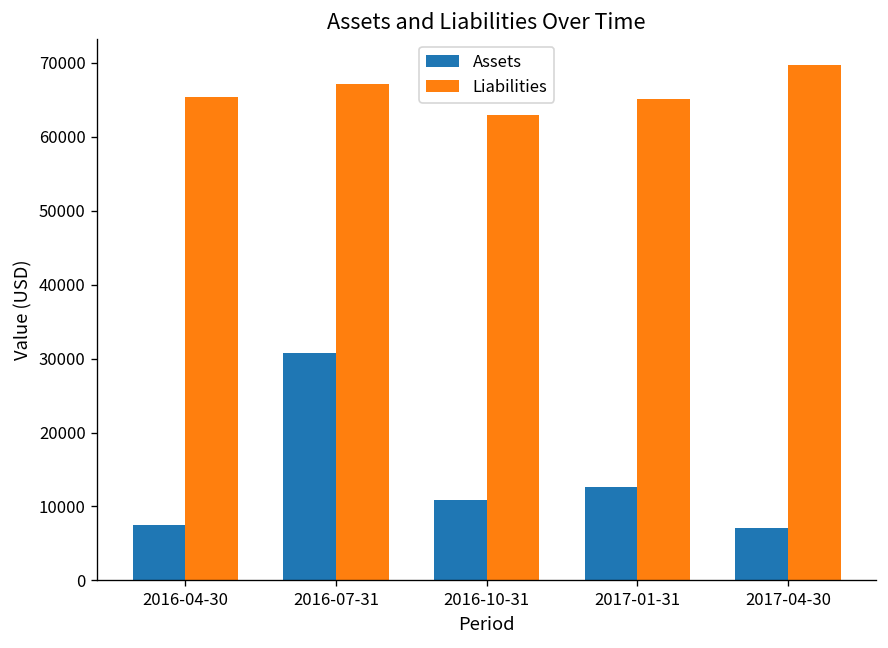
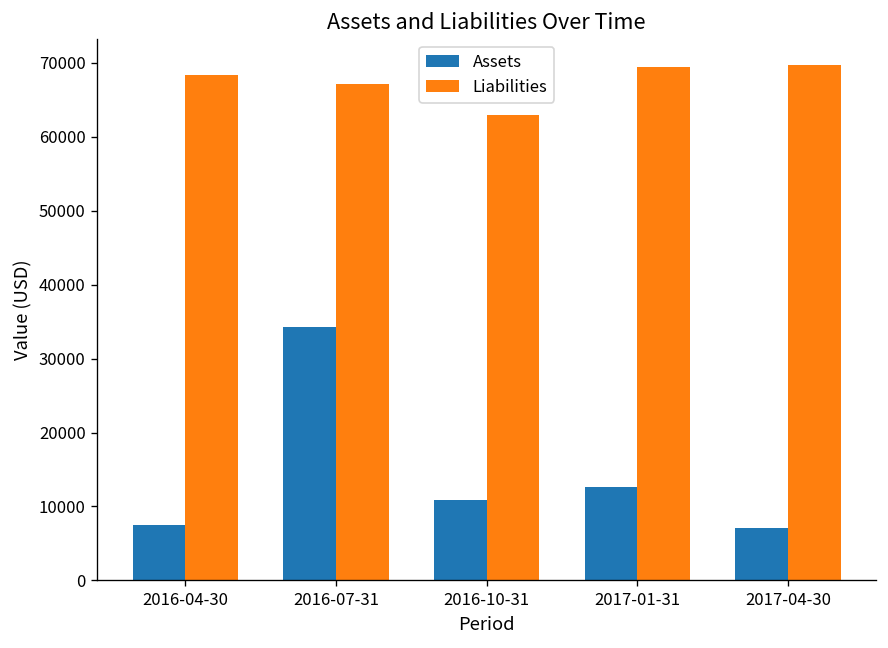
  {
    "Assets": {
      "2016-04-30": 7000,
-     "2016-07-31": 31000,
+     "2016-07-31": 34000,
      "2016-10-31": 11000,
      "2017-01-31": 13000,
      "2017-04-30": 7000
    },
    "Liabilities": {
-     "2016-04-30": 65000,
+     "2016-04-30": 68000,
      "2016-07-31": 67000,
      "2016-10-31": 63000,
-     "2017-01-31": 65000,
+     "2017-01-31": 69000,
      "2017-04-30": 70000
    }
  }
